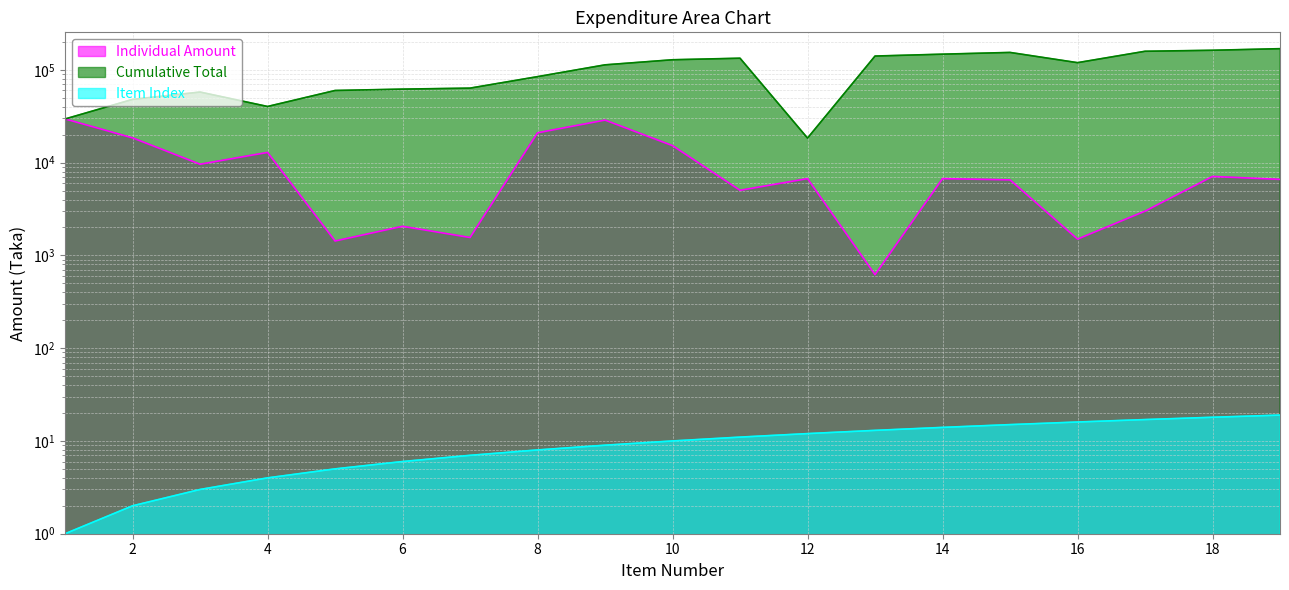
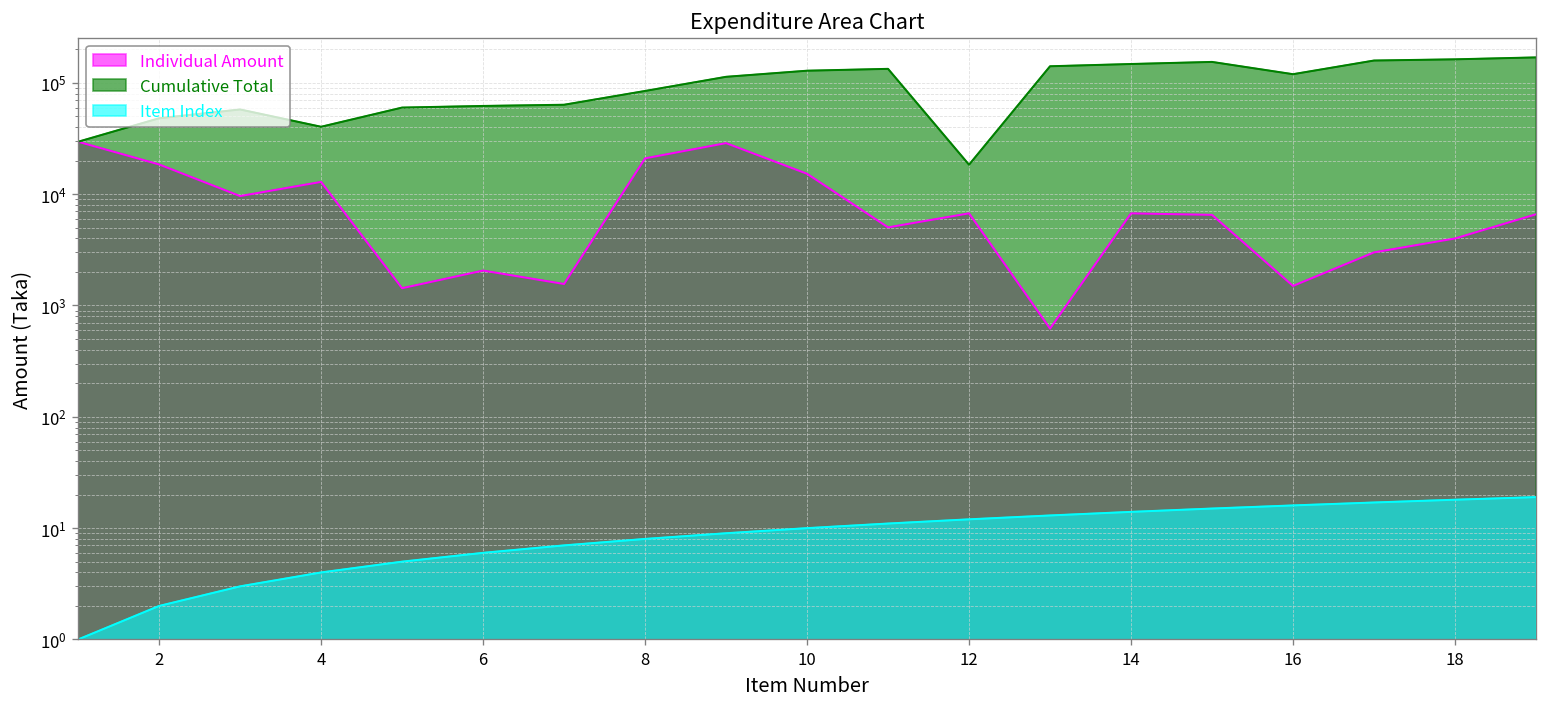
  {
    "Individual Amount": {
      "2": 18000,
      "4": 13000,
      "6": 2100,
      "8": 21000,
      "10": 15000,
      "12": 7000,
      "14": 7000,
      "16": 1500,
-     "18": 7000
+     "18": 4000
    },
    "Cumulative Total": {
      "4": 40000,
      "6": 60000,
      "8": 80000,
      "10": 130000,
      "12": 18000,
      "14": 150000,
      "16": 120000,
      "18": 160000
    },
    "Item Index": {
      "2": 2,
      "4": 4,
      "6": 6,
      "8": 8,
      "10": 10,
      "12": 12,
      "14": 14,
      "16": 16,
      "18": 18
    }
  }
